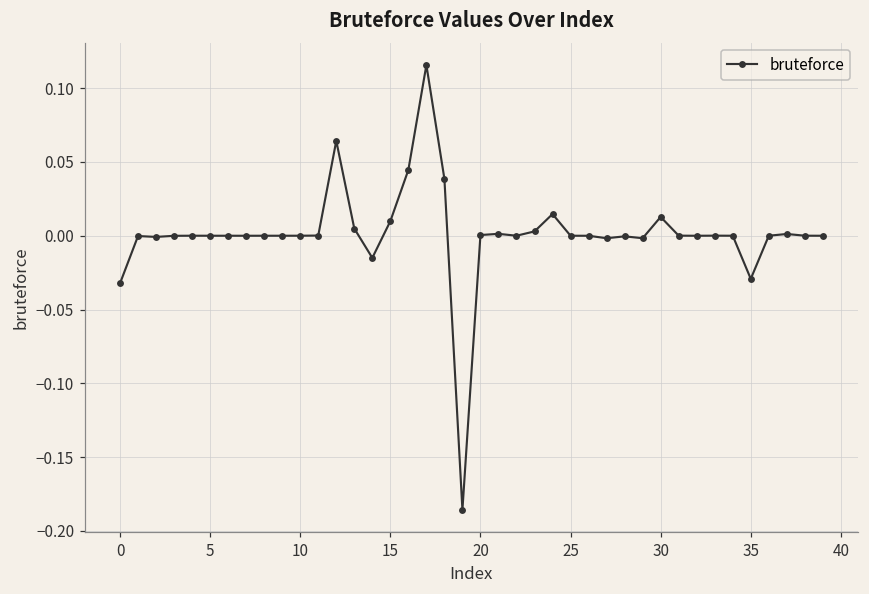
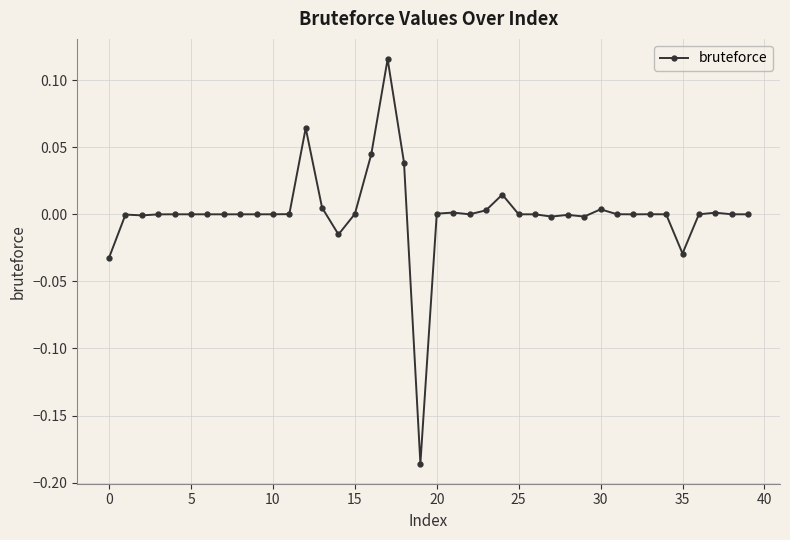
  {
    "0": -0.032,
    "5": 0.000,
    "10": 0.000,
-   "15": 0.010,
+   "15": 0.000,
    "20": 0.000,
    "25": 0.000,
-   "30": 0.013,
+   "30": 0.004,
    "35": -0.029
  }
